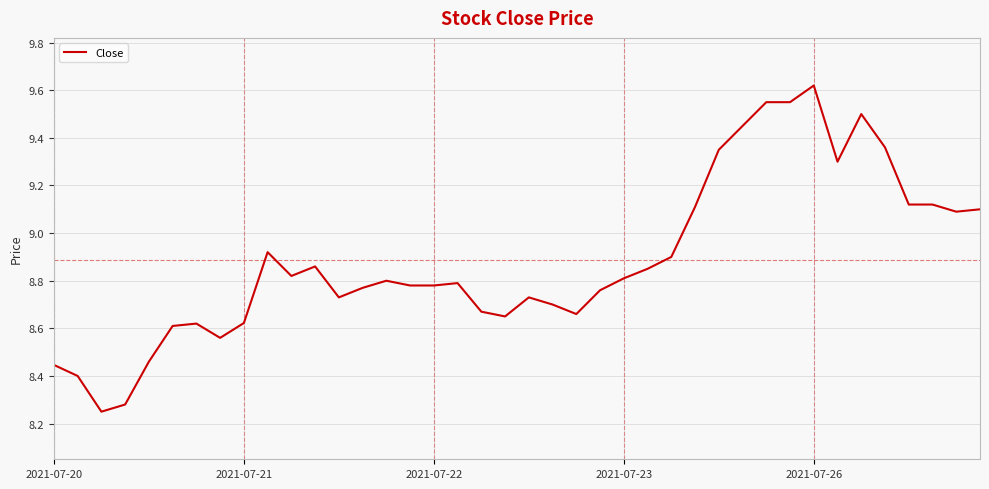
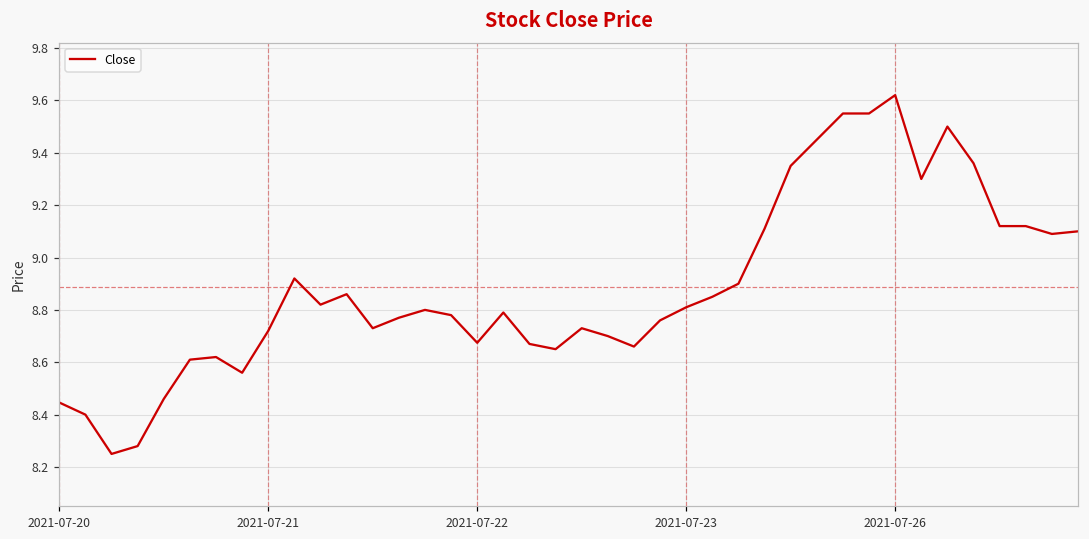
  {
    "2021-07-20": 8.45,
-   "2021-07-21": 8.62,
-   "2021-07-22": 8.78,
+   "2021-07-21": 8.72,
+   "2021-07-22": 8.67,
    "2021-07-23": 8.81,
    "2021-07-26": 9.62
  }
